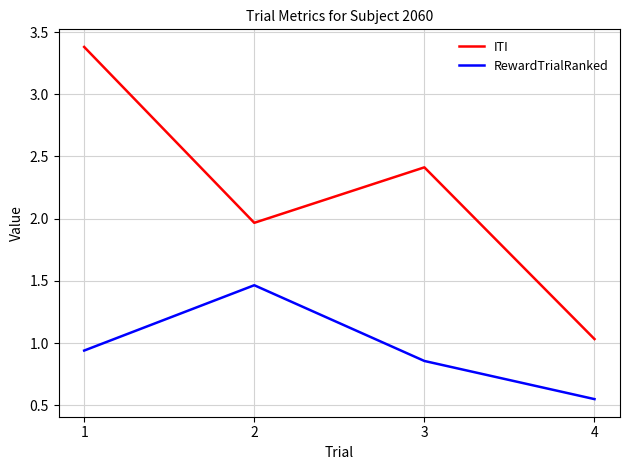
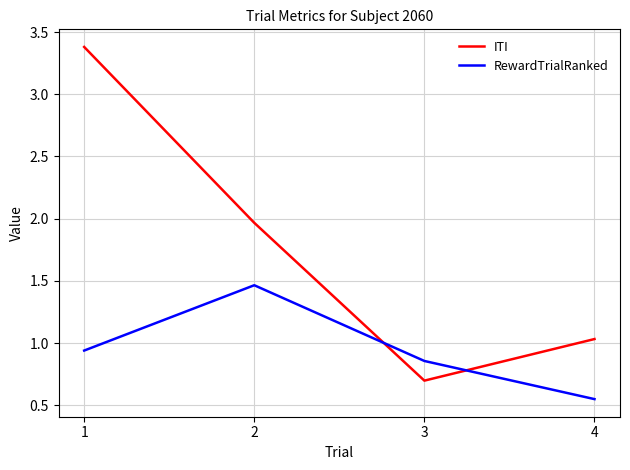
  {
    "ITI": {
      "1": 3.38,
      "2": 1.97,
-     "3": 2.41,
+     "3": 0.70,
      "4": 1.03
    },
    "RewardTrialRanked": {
      "1": 0.94,
      "2": 1.47,
      "3": 0.86,
      "4": 0.55
    }
  }
